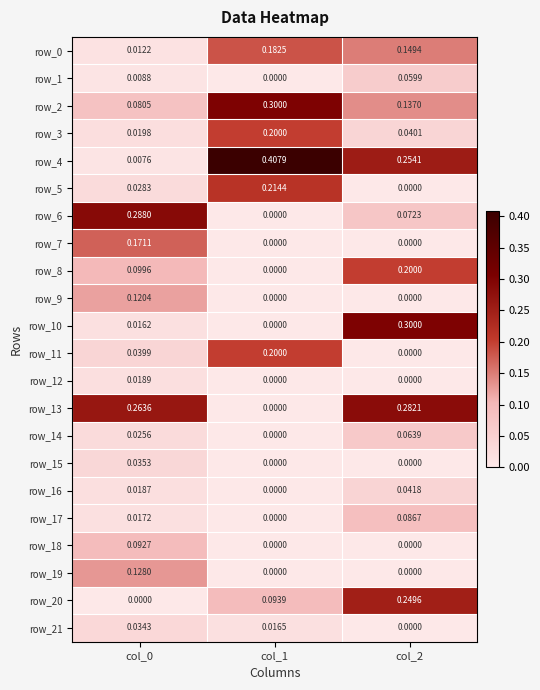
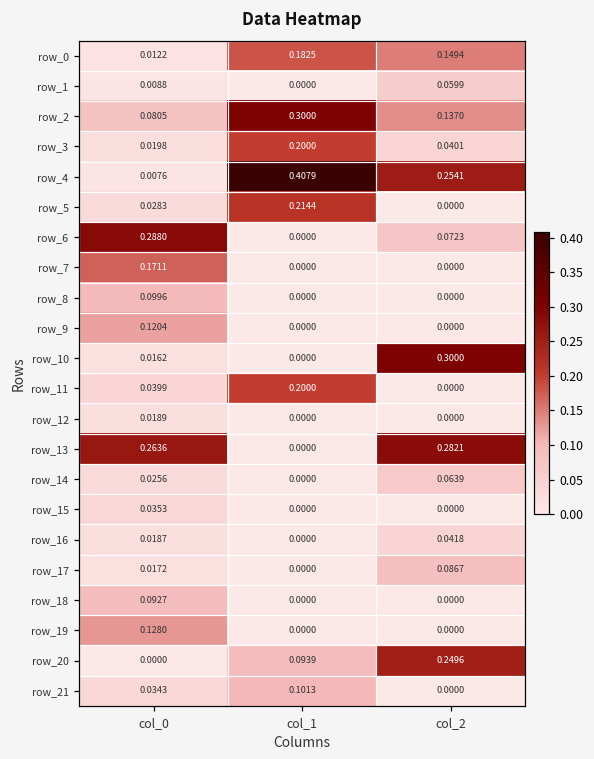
  {
    "row_0": {
      "col_0": 0.0122,
      "col_1": 0.1825,
      "col_2": 0.1494
    },
    "row_1": {
      "col_0": 0.0088,
      "col_1": 0.0000,
      "col_2": 0.0599
    },
    "row_2": {
      "col_0": 0.0805,
      "col_1": 0.3000,
      "col_2": 0.1370
    },
    "row_3": {
      "col_0": 0.0198,
      "col_1": 0.2000,
      "col_2": 0.0401
    },
    "row_4": {
      "col_0": 0.0076,
      "col_1": 0.4079,
      "col_2": 0.2541
    },
    "row_5": {
      "col_0": 0.0283,
      "col_1": 0.2144,
      "col_2": 0.0000
    },
    "row_6": {
      "col_0": 0.2880,
      "col_1": 0.0000,
      "col_2": 0.0723
    },
    "row_7": {
      "col_0": 0.1711,
      "col_1": 0.0000,
      "col_2": 0.0000
    },
    "row_8": {
      "col_0": 0.0996,
      "col_1": 0.0000,
-     "col_2": 0.2000
+     "col_2": 0.0000
    },
    "row_9": {
      "col_0": 0.1204,
      "col_1": 0.0000,
      "col_2": 0.0000
    },
    "row_10": {
      "col_0": 0.0162,
      "col_1": 0.0000,
      "col_2": 0.3000
    },
    "row_11": {
      "col_0": 0.0399,
      "col_1": 0.2000,
      "col_2": 0.0000
    },
    "row_12": {
      "col_0": 0.0189,
      "col_1": 0.0000,
      "col_2": 0.0000
    },
    "row_13": {
      "col_0": 0.2636,
      "col_1": 0.0000,
      "col_2": 0.2821
    },
    "row_14": {
      "col_0": 0.0256,
      "col_1": 0.0000,
      "col_2": 0.0639
    },
    "row_15": {
      "col_0": 0.0353,
      "col_1": 0.0000,
      "col_2": 0.0000
    },
    "row_16": {
      "col_0": 0.0187,
      "col_1": 0.0000,
      "col_2": 0.0418
    },
    "row_17": {
      "col_0": 0.0172,
      "col_1": 0.0000,
      "col_2": 0.0867
    },
    "row_18": {
      "col_0": 0.0927,
      "col_1": 0.0000,
      "col_2": 0.0000
    },
    "row_19": {
      "col_0": 0.1280,
      "col_1": 0.0000,
      "col_2": 0.0000
    },
    "row_20": {
      "col_0": 0.0000,
      "col_1": 0.0939,
      "col_2": 0.2496
    },
    "row_21": {
      "col_0": 0.0343,
-     "col_1": 0.0165,
+     "col_1": 0.1013,
      "col_2": 0.0000
    }
  }
